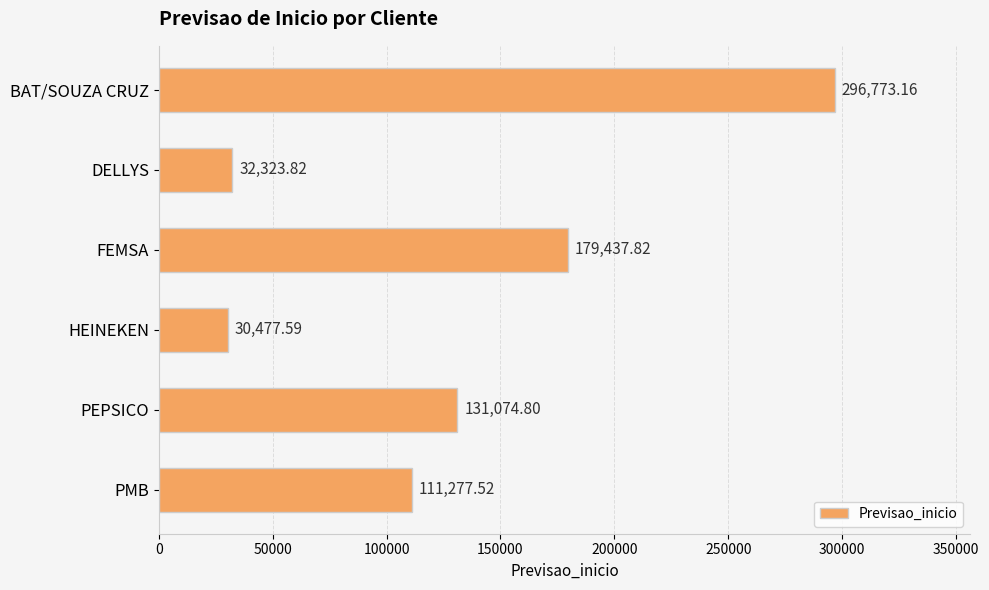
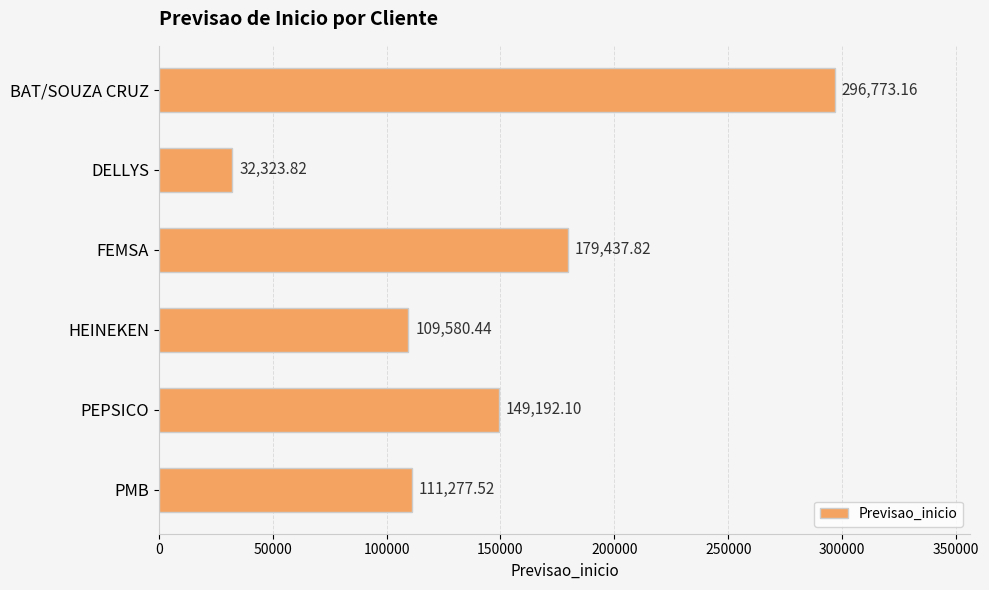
  {
    "BAT/SOUZA CRUZ": "296,773.16",
    "DELLYS": "32,323.82",
    "FEMSA": "179,437.82",
-   "HEINEKEN": "30,477.59",
-   "PEPSICO": "131,074.80",
+   "HEINEKEN": "109,580.44",
+   "PEPSICO": "149,192.10",
    "PMB": "111,277.52"
  }
